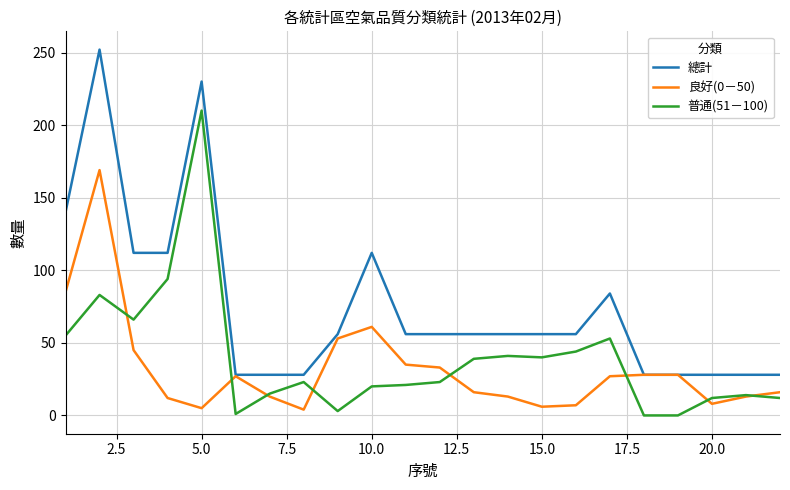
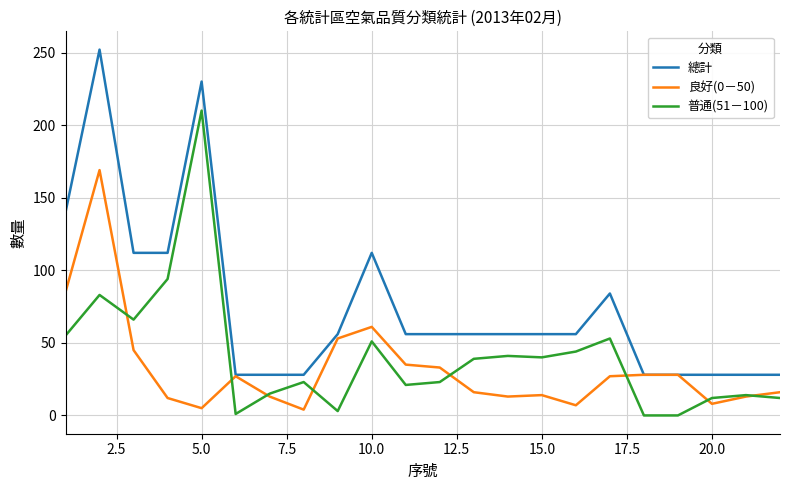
  {
    "總計": {
      "5.0": 230,
      "10.0": 112,
      "15.0": 56,
      "20.0": 28
    },
    "良好(0－50)": {
      "5.0": 5,
      "10.0": 61,
-     "15.0": 6,
+     "15.0": 14,
      "20.0": 8
    },
    "普通(51－100)": {
      "5.0": 210,
-     "10.0": 20,
+     "10.0": 51,
      "15.0": 40,
      "20.0": 12
    }
  }
